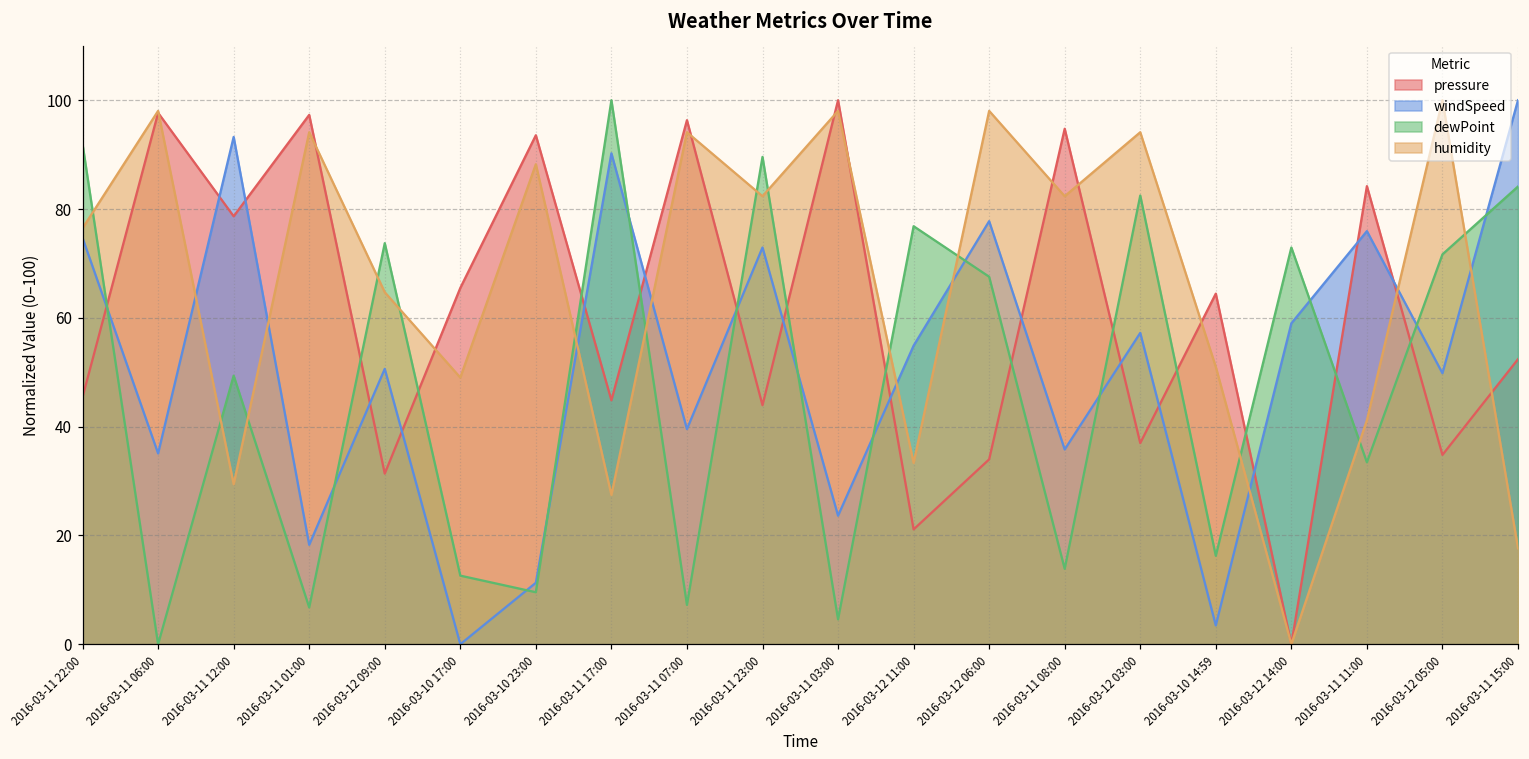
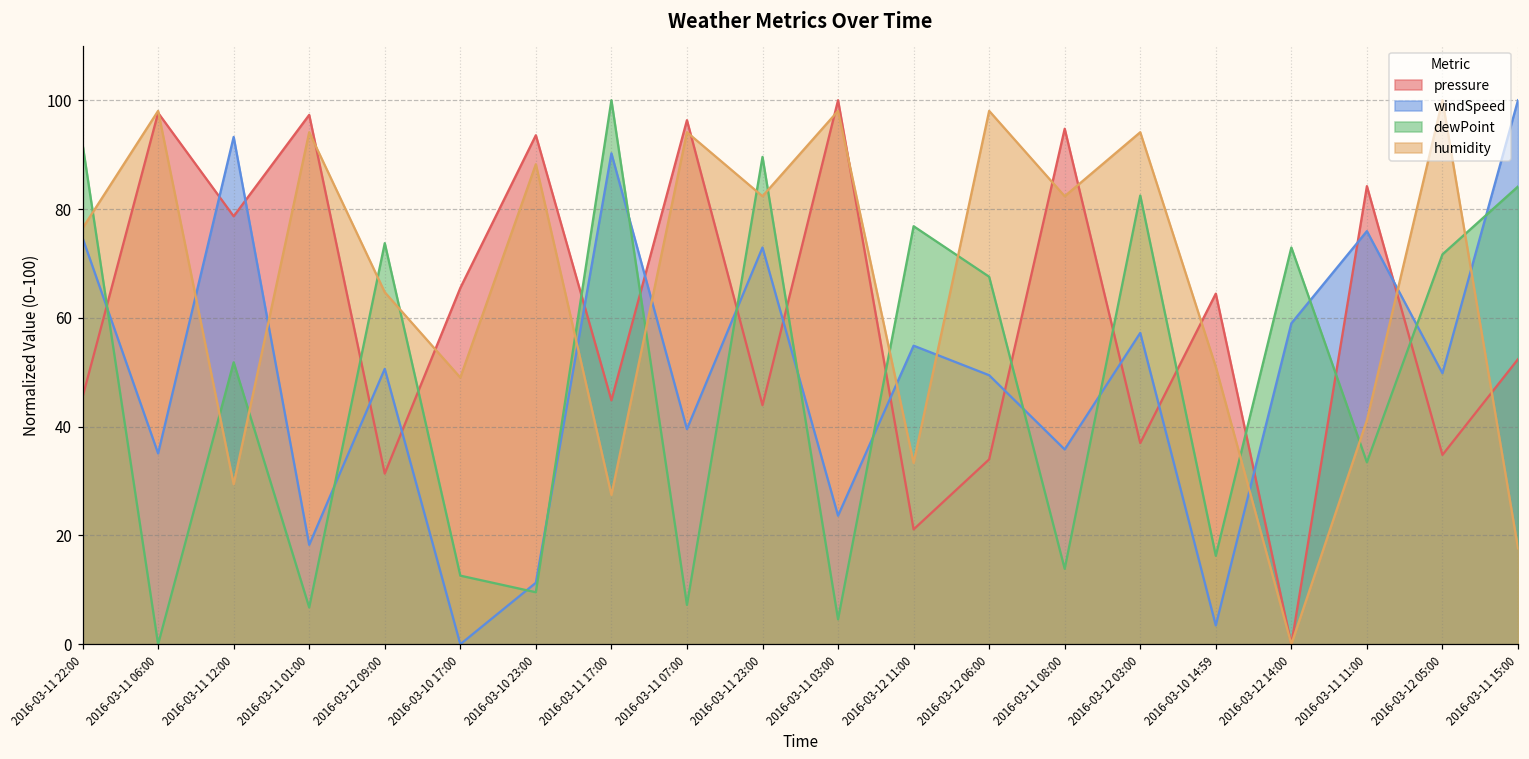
  {
    "windSpeed": {
      "2016-03-11 22:00": 75,
      "2016-03-11 06:00": 35,
      "2016-03-11 12:00": 93,
      "2016-03-11 01:00": 18,
      "2016-03-12 09:00": 51,
      "2016-03-10 17:00": 0,
      "2016-03-10 23:00": 11,
      "2016-03-11 17:00": 90,
      "2016-03-11 07:00": 40,
      "2016-03-11 23:00": 73,
      "2016-03-11 03:00": 24,
      "2016-03-12 11:00": 55,
-     "2016-03-12 06:00": 78,
+     "2016-03-12 06:00": 49,
      "2016-03-11 08:00": 36,
      "2016-03-12 03:00": 57,
      "2016-03-10 14:59": 3,
      "2016-03-12 14:00": 59,
      "2016-03-11 11:00": 76,
      "2016-03-12 05:00": 50,
      "2016-03-11 15:00": 100
    },
    "dewPoint": {
      "2016-03-11 22:00": 92,
      "2016-03-11 06:00": 0,
-     "2016-03-11 12:00": 49,
+     "2016-03-11 12:00": 52,
      "2016-03-11 01:00": 7,
      "2016-03-12 09:00": 74,
      "2016-03-10 17:00": 13,
      "2016-03-10 23:00": 10,
      "2016-03-11 17:00": 100,
      "2016-03-11 07:00": 7,
      "2016-03-11 23:00": 90,
      "2016-03-11 03:00": 5,
      "2016-03-12 11:00": 77,
      "2016-03-12 06:00": 68,
      "2016-03-11 08:00": 14,
      "2016-03-12 03:00": 82,
      "2016-03-10 14:59": 16,
      "2016-03-12 14:00": 73,
      "2016-03-11 11:00": 33,
      "2016-03-12 05:00": 72,
      "2016-03-11 15:00": 84
    }
  }
